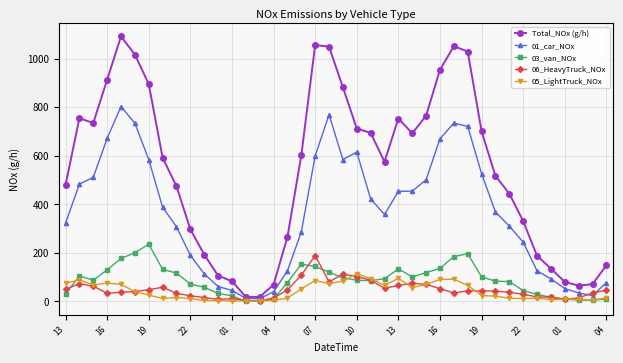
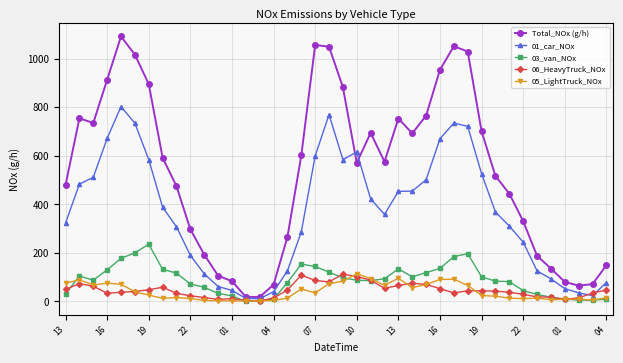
  {
    "Total_NOx (g/h)": {
      "07": 1060,
-     "10": 710
+     "10": 570
    },
    "01_car_NOx": {
      "07": 600,
      "10": 610
    },
    "03_van_NOx": {
      "07": 140,
      "10": 90
    },
    "06_HeavyTruck_NOx": {
-     "07": 190,
+     "07": 90,
      "10": 100
    },
    "05_LightTruck_NOx": {
-     "07": 90,
+     "07": 40,
      "10": 110
    }
  }
